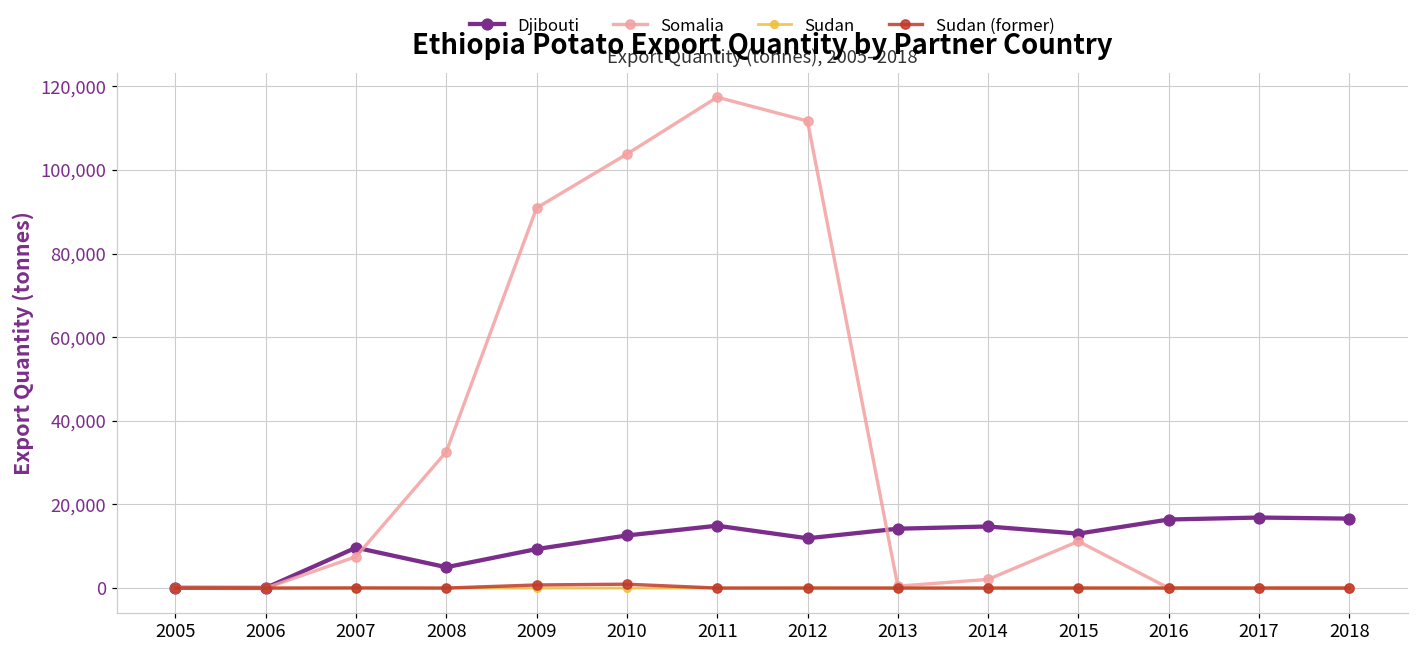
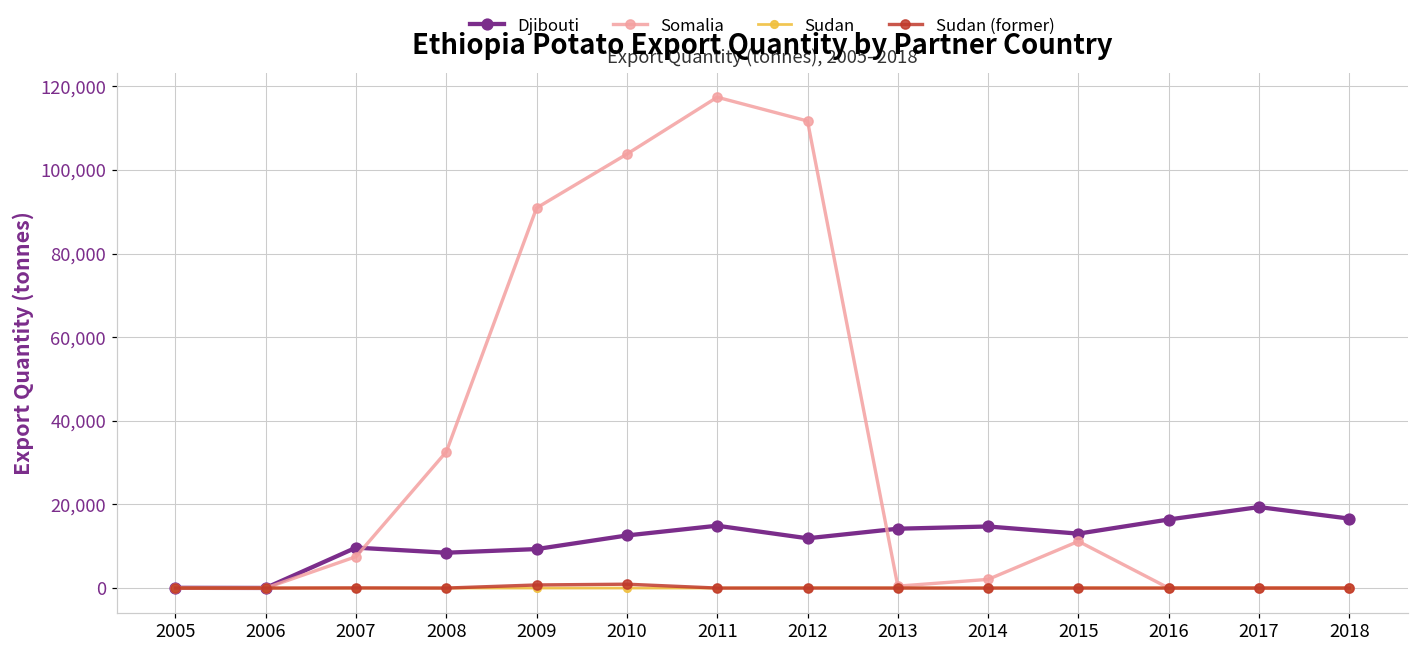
  {
    "Djibouti": {
      "2007": "10,000",
-     "2008": "5,000",
+     "2008": "8,000",
      "2009": "9,000",
      "2010": "13,000",
      "2011": "15,000",
      "2012": "12,000",
      "2013": "14,000",
      "2014": "15,000",
      "2015": "13,000",
      "2016": "16,000",
-     "2017": "17,000",
+     "2017": "19,000",
      "2018": "17,000"
    },
    "Somalia": {
      "2007": "8,000",
      "2008": "33,000",
      "2009": "91,000",
      "2010": "104,000",
      "2011": "117,000",
      "2012": "112,000",
      "2014": "2,000",
      "2015": "11,000"
    },
    "Sudan": {
      "2009": "0",
      "2010": "0"
    },
    "Sudan (former)": {
      "2009": "1,000",
      "2010": "1,000"
    }
  }
